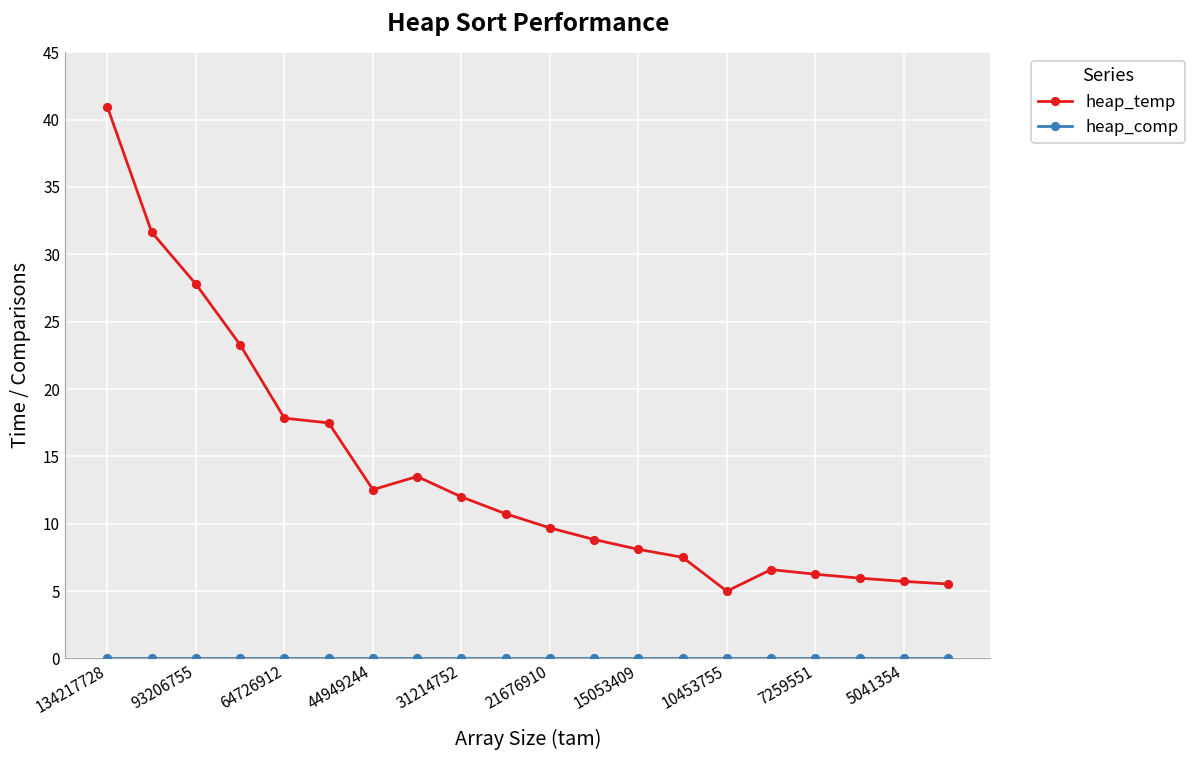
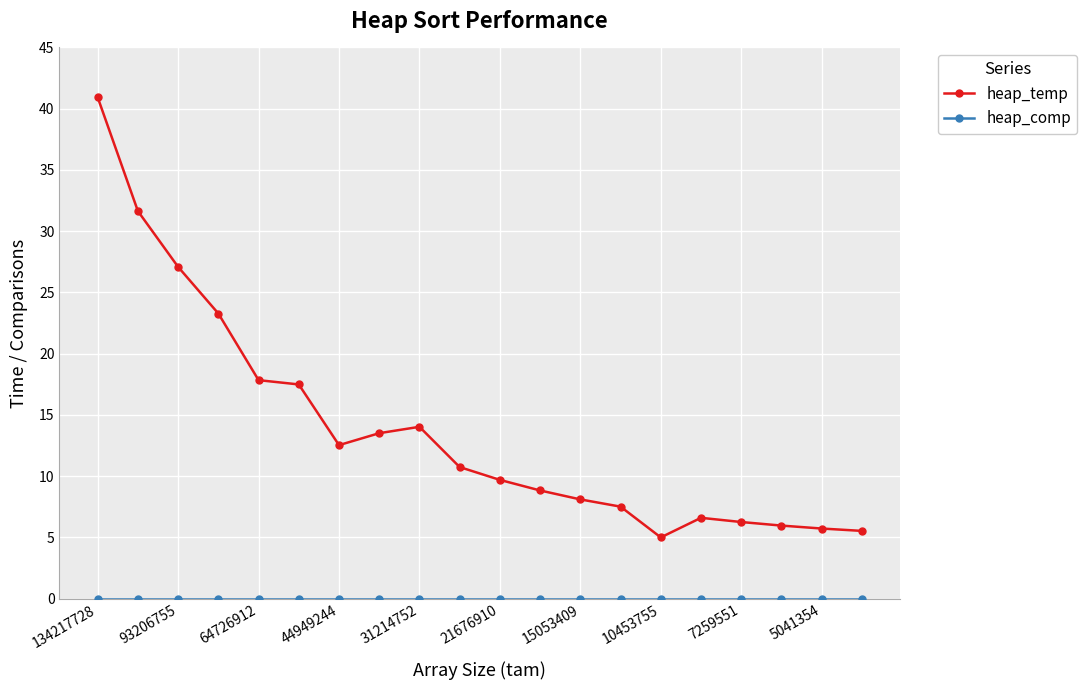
  {
    "heap_temp": {
      "134217728": 40.9,
-     "93206755": 27.8,
+     "93206755": 27.1,
      "64726912": 17.8,
      "44949244": 12.5,
-     "31214752": 12.0,
+     "31214752": 14.0,
      "21676910": 9.7,
      "15053409": 8.1,
      "10453755": 5.0,
      "7259551": 6.3,
      "5041354": 5.7
    },
    "heap_comp": {
      "134217728": 0.0,
      "93206755": 0.0,
      "64726912": 0.0,
      "44949244": 0.0,
      "31214752": 0.0,
      "21676910": 0.0,
      "15053409": 0.0,
      "10453755": 0.0,
      "7259551": 0.0,
      "5041354": 0.0
    }
  }
